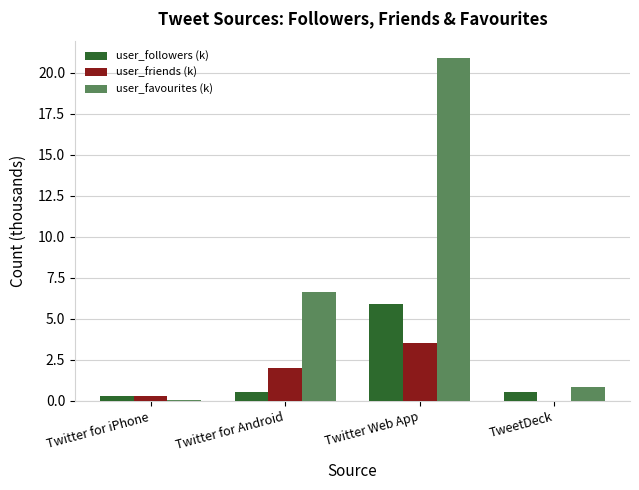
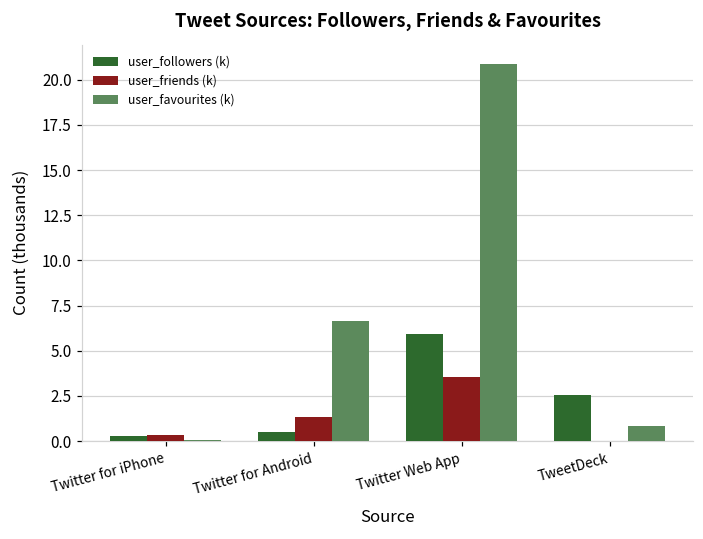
  {
    "user_followers (k)": {
      "Twitter for iPhone": 0.3,
      "Twitter for Android": 0.5,
      "Twitter Web App": 5.9,
-     "TweetDeck": 0.5
+     "TweetDeck": 2.6
    },
    "user_friends (k)": {
      "Twitter for iPhone": 0.3,
-     "Twitter for Android": 2.0,
+     "Twitter for Android": 1.3,
      "Twitter Web App": 3.5,
      "TweetDeck": 0.0
    },
    "user_favourites (k)": {
      "Twitter for Android": 6.7,
      "Twitter Web App": 20.9,
      "TweetDeck": 0.8
    }
  }
